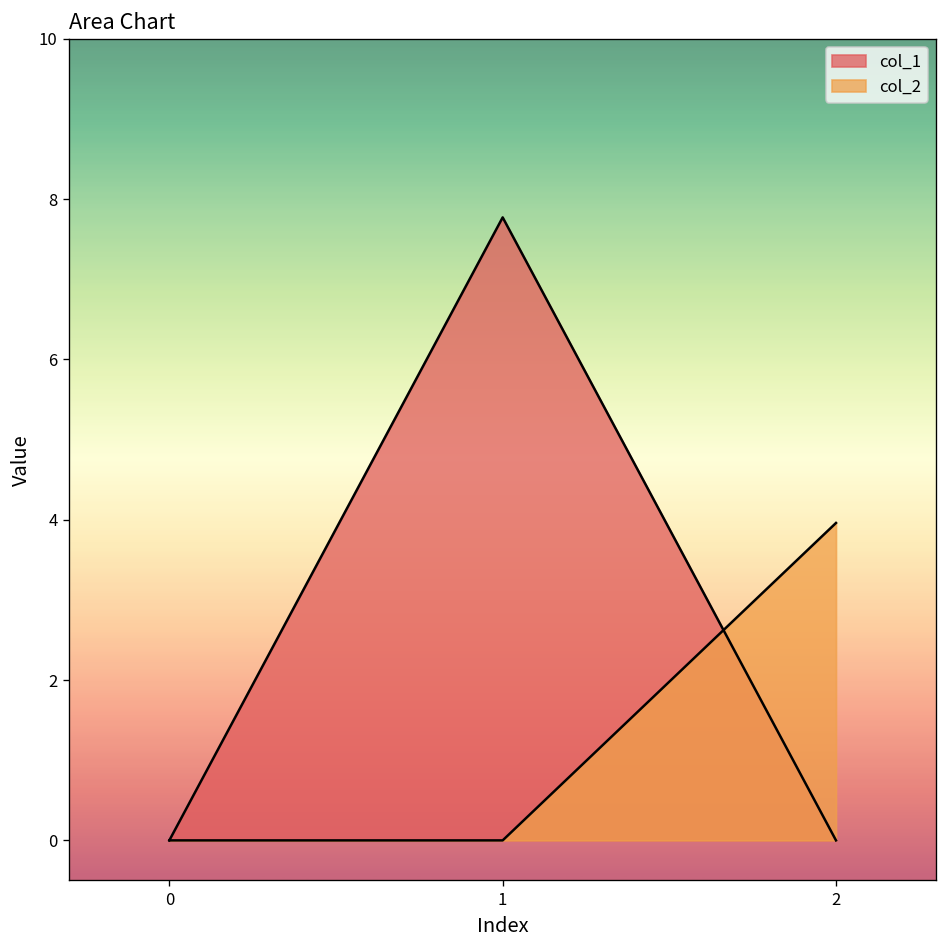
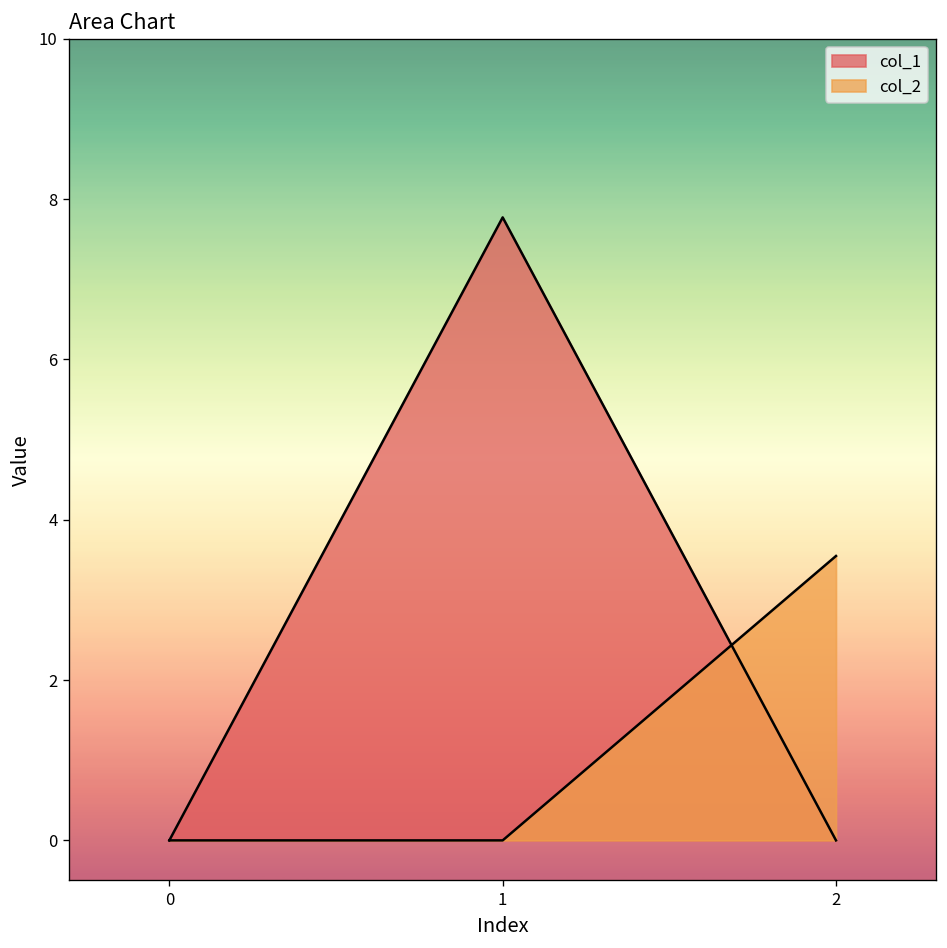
  {
    "col_1": {
      "1": 7.8,
      "2": 0.0
    },
    "col_2": {
      "1": 0.0,
-     "2": 4.0
+     "2": 3.5
    }
  }
